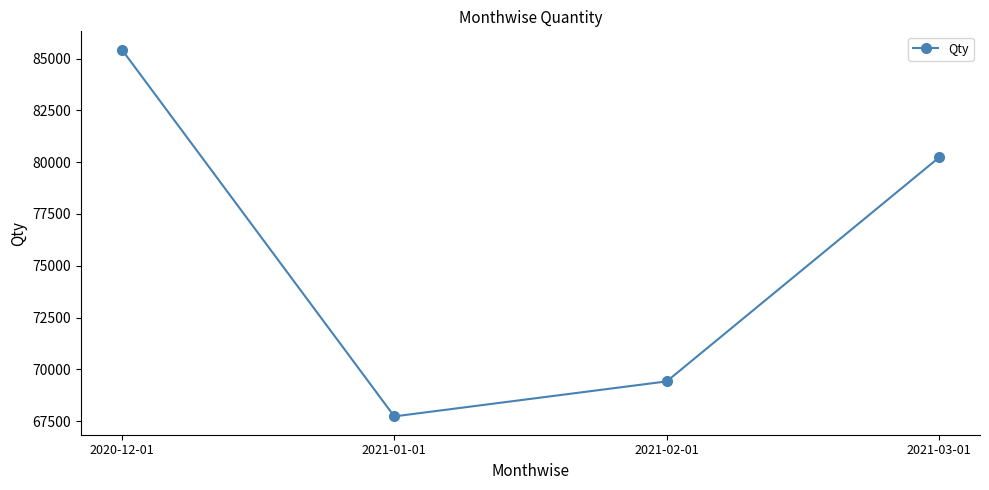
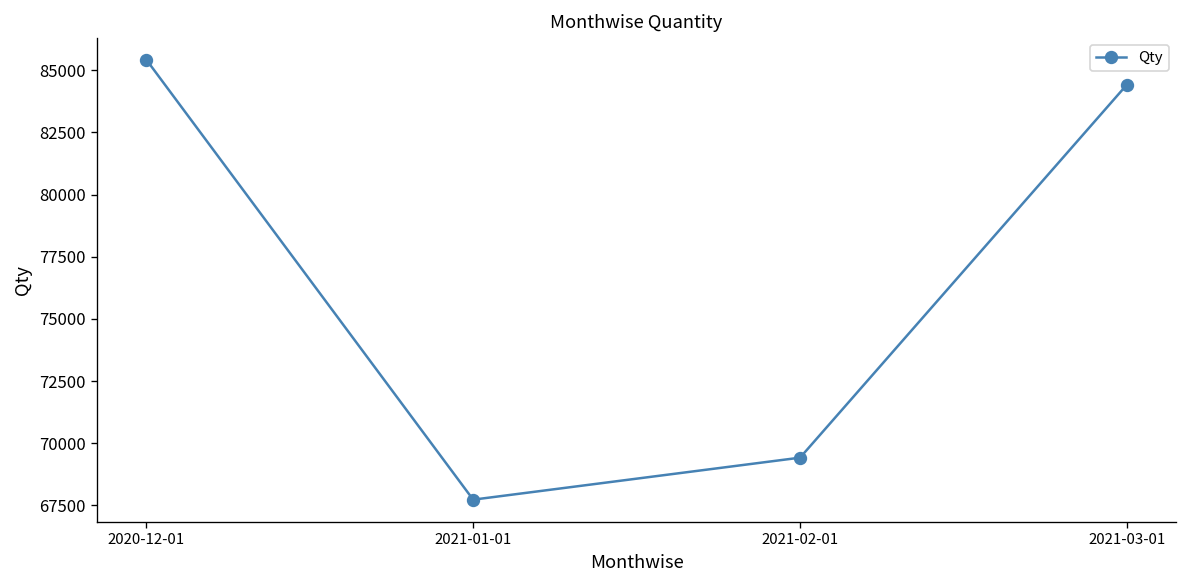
  {
    "2020-12-01": 85400,
    "2021-01-01": 67700,
    "2021-02-01": 69400,
-   "2021-03-01": 80200
+   "2021-03-01": 84400
  }
